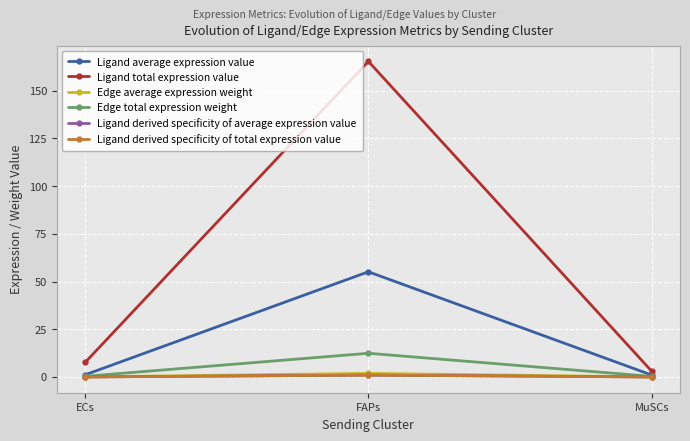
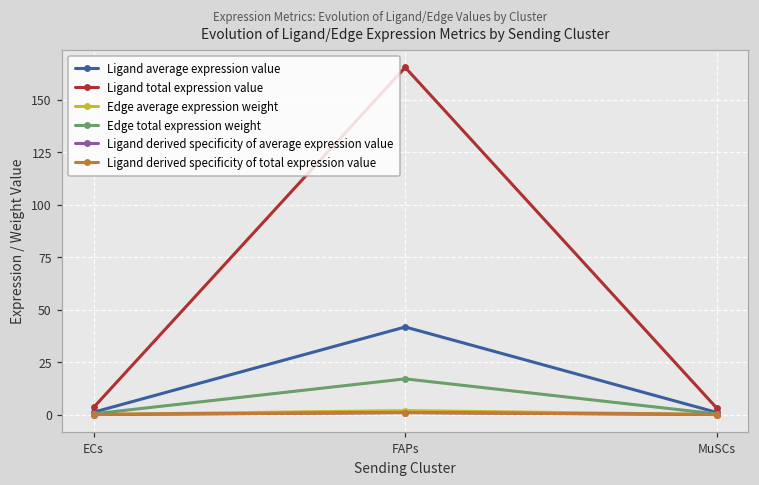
  {
    "Ligand average expression value": {
-     "FAPs": 55
+     "FAPs": 42
    },
    "Ligand total expression value": {
-     "ECs": 8,
+     "ECs": 3,
      "FAPs": 165,
      "MuSCs": 3
    },
    "Edge total expression weight": {
-     "FAPs": 12
+     "FAPs": 17
    }
  }
